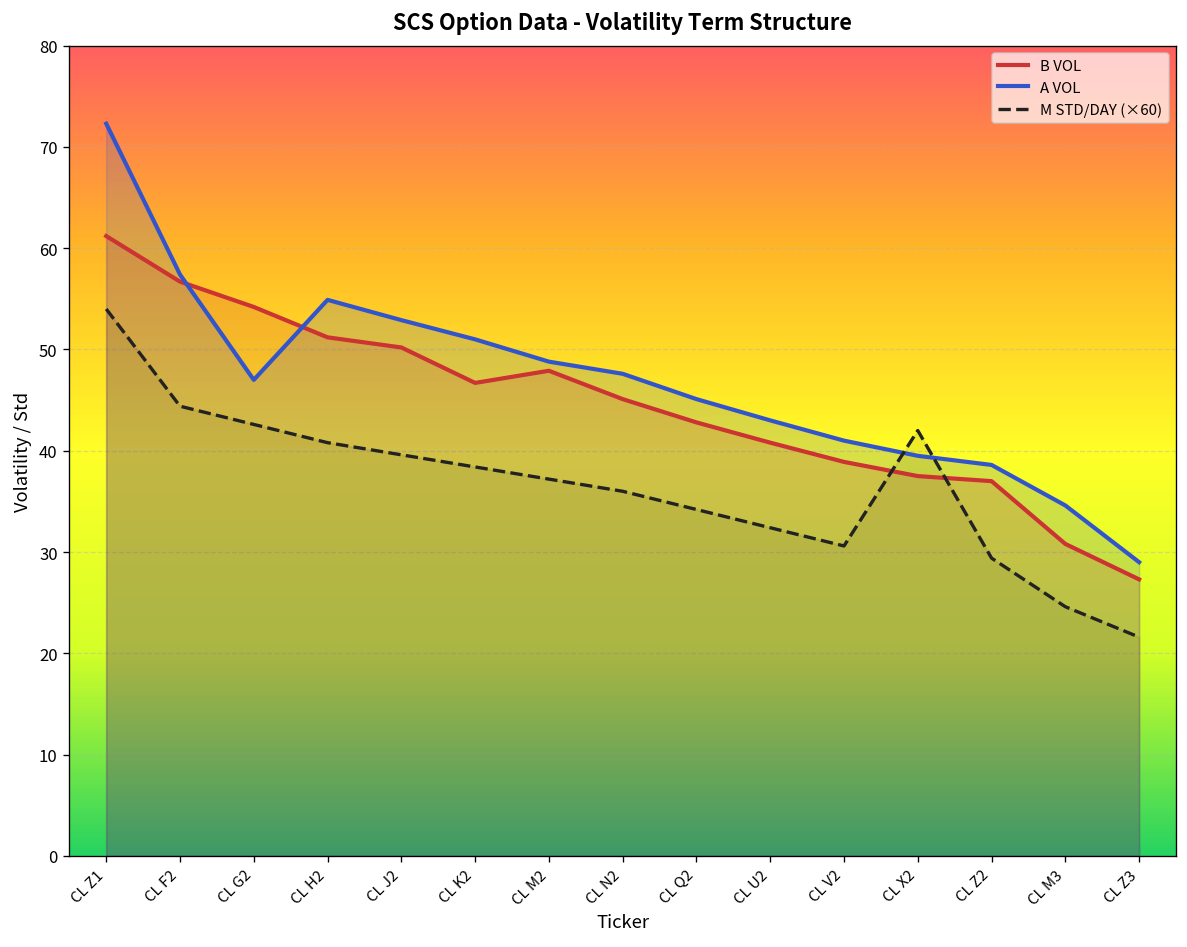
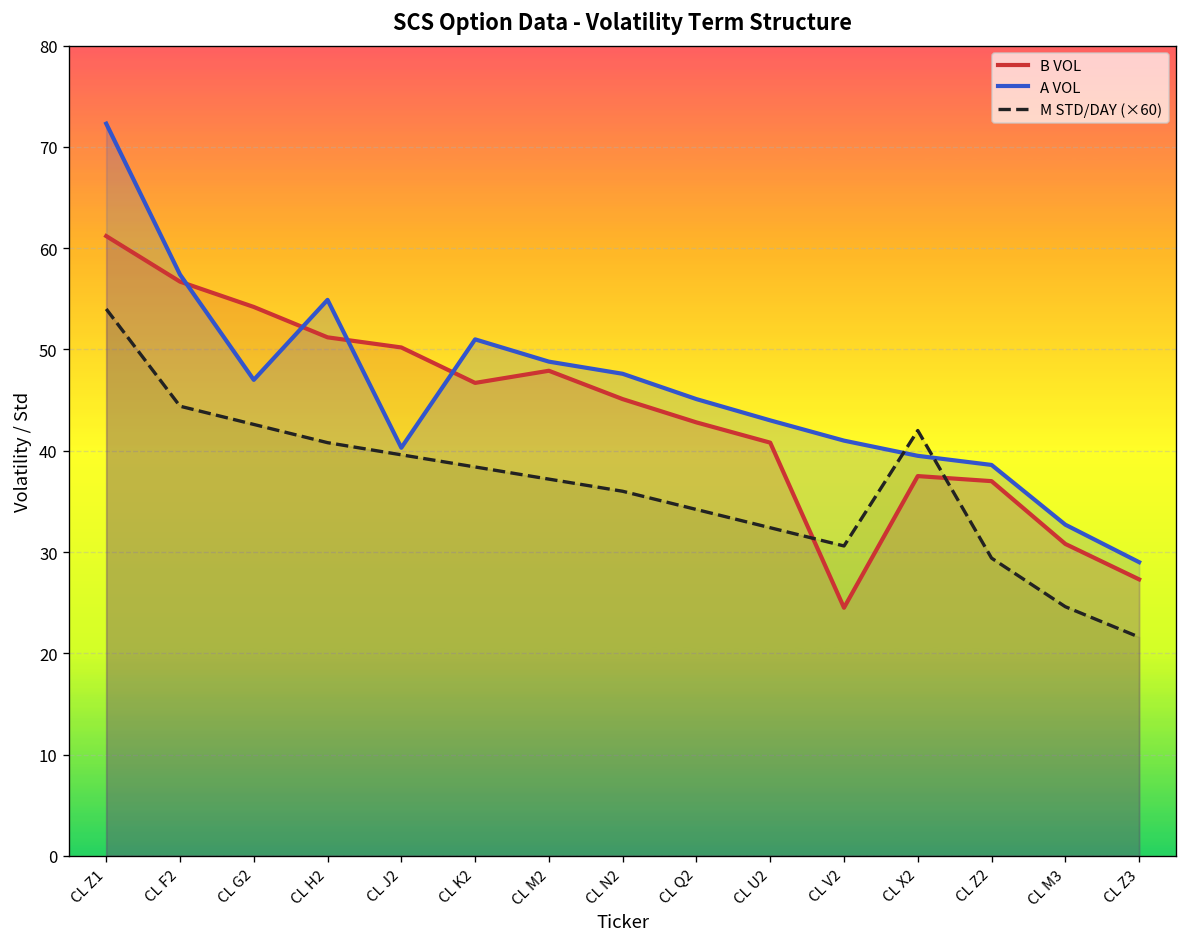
  {
    "B VOL": {
      "CL Z1": 61,
      "CL F2": 57,
      "CL G2": 54,
      "CL H2": 51,
      "CL J2": 50,
      "CL K2": 47,
      "CL M2": 48,
      "CL N2": 45,
      "CL Q2": 43,
      "CL U2": 41,
-     "CL V2": 39,
+     "CL V2": 25,
      "CL X2": 38,
      "CL Z2": 37,
      "CL M3": 31,
      "CL Z3": 27
    },
    "A VOL": {
      "CL Z1": 72,
      "CL F2": 57,
      "CL G2": 47,
      "CL H2": 55,
-     "CL J2": 53,
+     "CL J2": 40,
      "CL K2": 51,
      "CL M2": 49,
      "CL N2": 48,
      "CL Q2": 45,
      "CL U2": 43,
      "CL V2": 41,
      "CL X2": 40,
      "CL Z2": 39,
-     "CL M3": 35,
+     "CL M3": 33,
      "CL Z3": 29
    },
    "M STD/DAY (×60)": {
      "CL Z1": 54,
      "CL F2": 44,
      "CL G2": 43,
      "CL H2": 41,
      "CL J2": 40,
      "CL K2": 38,
      "CL M2": 37,
      "CL N2": 36,
      "CL Q2": 34,
      "CL U2": 32,
      "CL V2": 31,
      "CL X2": 42,
      "CL Z2": 29,
      "CL M3": 25,
      "CL Z3": 22
    }
  }
